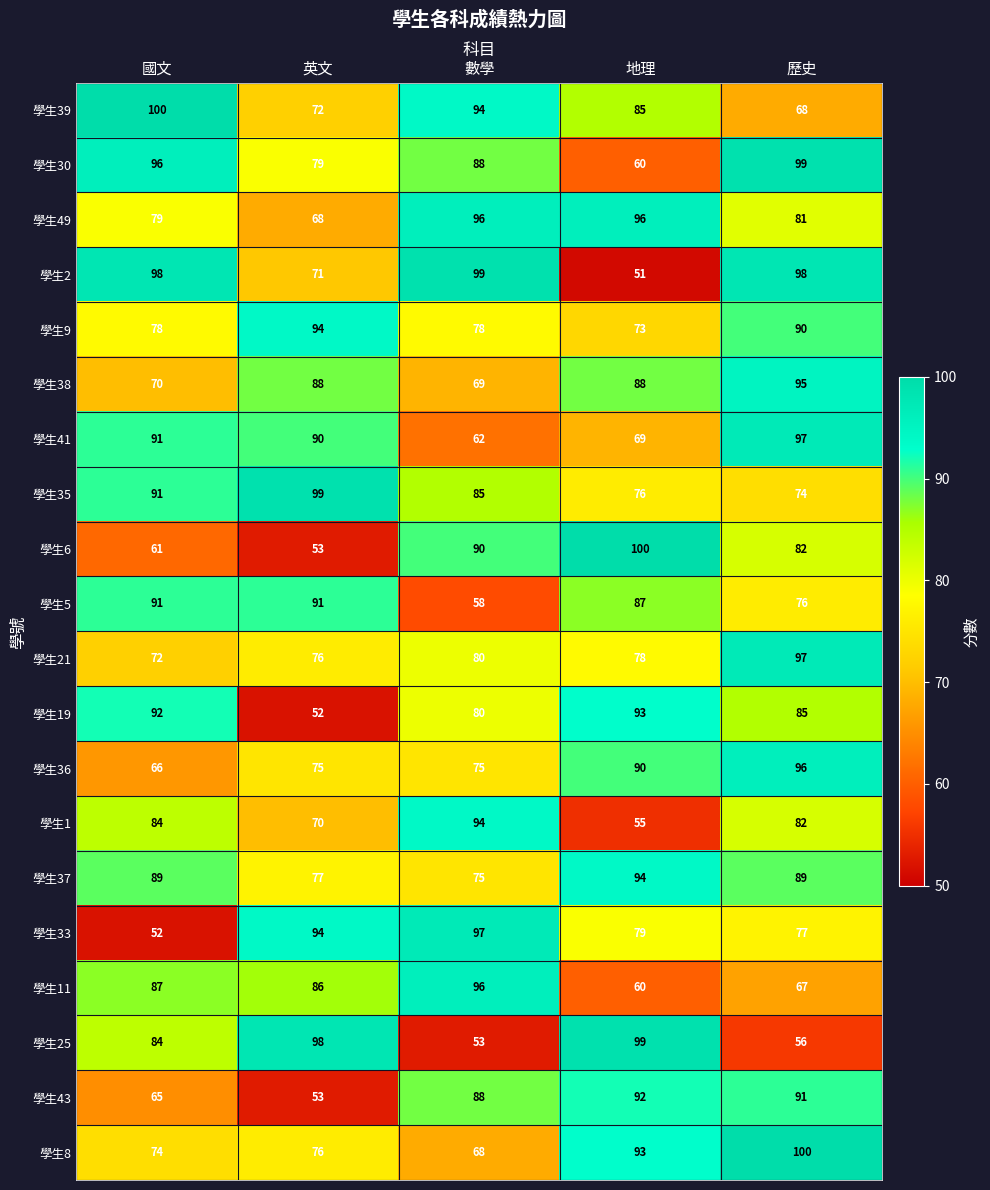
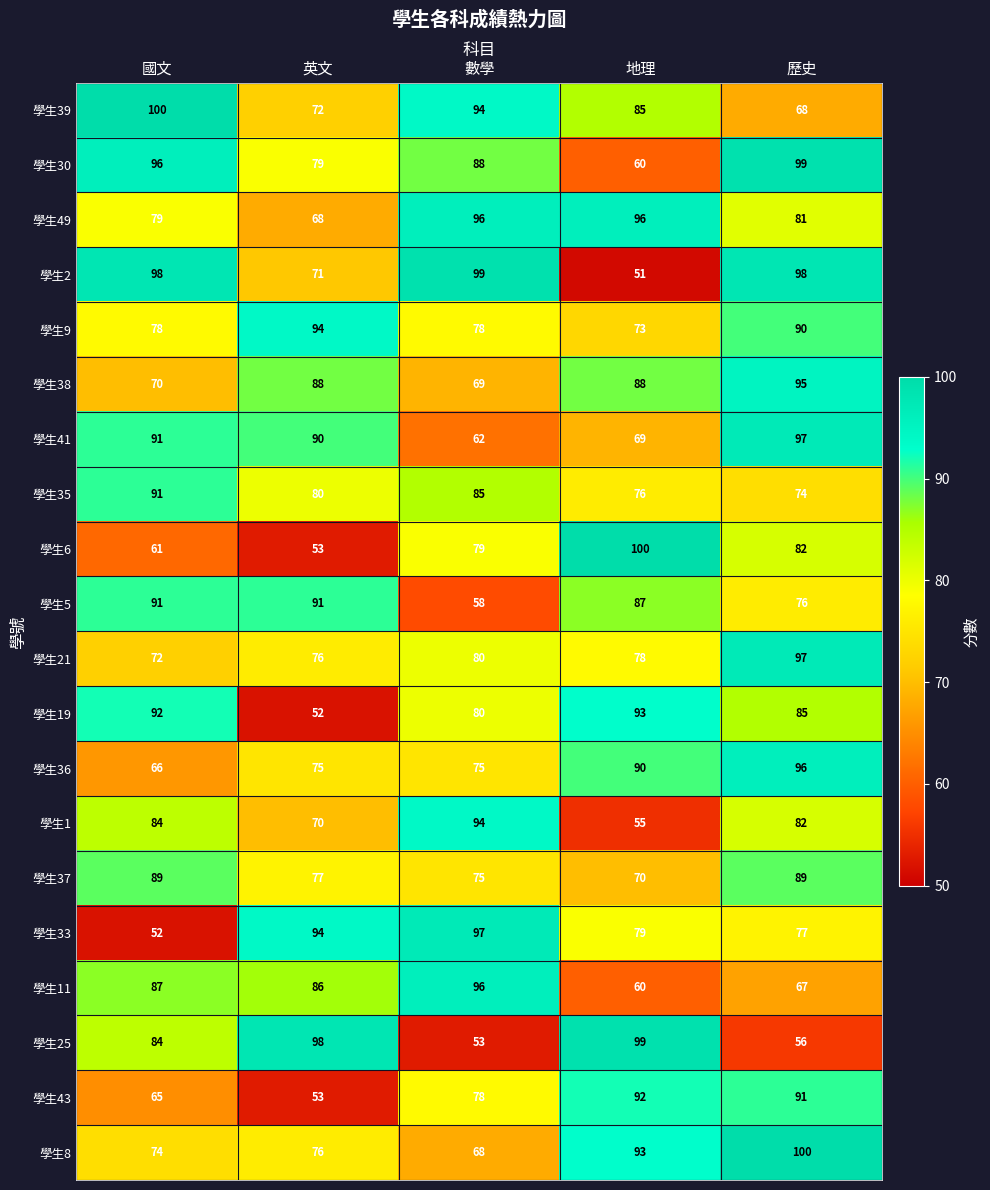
  {
    "學生39": {
      "國文": 100,
      "英文": 72,
      "數學": 94,
      "地理": 85,
      "歷史": 68
    },
    "學生30": {
      "國文": 96,
      "英文": 79,
      "數學": 88,
      "地理": 60,
      "歷史": 99
    },
    "學生49": {
      "國文": 79,
      "英文": 68,
      "數學": 96,
      "地理": 96,
      "歷史": 81
    },
    "學生2": {
      "國文": 98,
      "英文": 71,
      "數學": 99,
      "地理": 51,
      "歷史": 98
    },
    "學生9": {
      "國文": 78,
      "英文": 94,
      "數學": 78,
      "地理": 73,
      "歷史": 90
    },
    "學生38": {
      "國文": 70,
      "英文": 88,
      "數學": 69,
      "地理": 88,
      "歷史": 95
    },
    "學生41": {
      "國文": 91,
      "英文": 90,
      "數學": 62,
      "地理": 69,
      "歷史": 97
    },
    "學生35": {
      "國文": 91,
-     "英文": 99,
+     "英文": 80,
      "數學": 85,
      "地理": 76,
      "歷史": 74
    },
    "學生6": {
      "國文": 61,
      "英文": 53,
-     "數學": 90,
+     "數學": 79,
      "地理": 100,
      "歷史": 82
    },
    "學生5": {
      "國文": 91,
      "英文": 91,
      "數學": 58,
      "地理": 87,
      "歷史": 76
    },
    "學生21": {
      "國文": 72,
      "英文": 76,
      "數學": 80,
      "地理": 78,
      "歷史": 97
    },
    "學生19": {
      "國文": 92,
      "英文": 52,
      "數學": 80,
      "地理": 93,
      "歷史": 85
    },
    "學生36": {
      "國文": 66,
      "英文": 75,
      "數學": 75,
      "地理": 90,
      "歷史": 96
    },
    "學生1": {
      "國文": 84,
      "英文": 70,
      "數學": 94,
      "地理": 55,
      "歷史": 82
    },
    "學生37": {
      "國文": 89,
      "英文": 77,
      "數學": 75,
-     "地理": 94,
+     "地理": 70,
      "歷史": 89
    },
    "學生33": {
      "國文": 52,
      "英文": 94,
      "數學": 97,
      "地理": 79,
      "歷史": 77
    },
    "學生11": {
      "國文": 87,
      "英文": 86,
      "數學": 96,
      "地理": 60,
      "歷史": 67
    },
    "學生25": {
      "國文": 84,
      "英文": 98,
      "數學": 53,
      "地理": 99,
      "歷史": 56
    },
    "學生43": {
      "國文": 65,
      "英文": 53,
-     "數學": 88,
+     "數學": 78,
      "地理": 92,
      "歷史": 91
    },
    "學生8": {
      "國文": 74,
      "英文": 76,
      "數學": 68,
      "地理": 93,
      "歷史": 100
    }
  }
